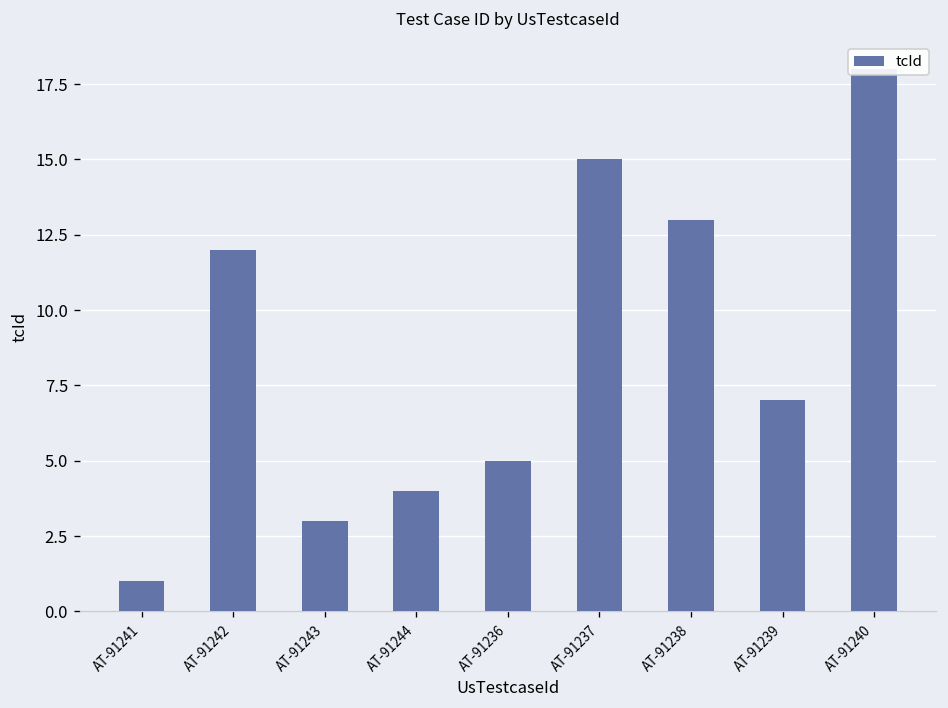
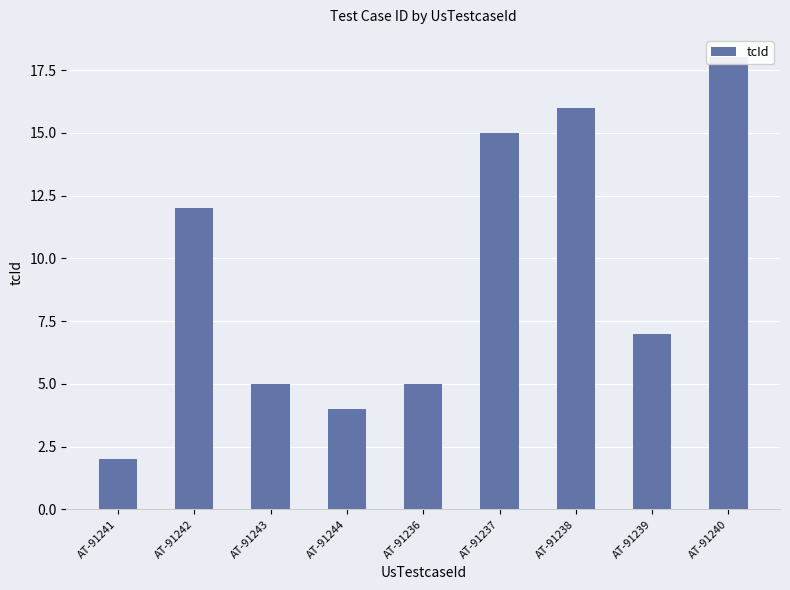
  {
-   "AT-91241": 1,
+   "AT-91241": 2,
    "AT-91242": 12,
-   "AT-91243": 3,
+   "AT-91243": 5,
    "AT-91244": 4,
    "AT-91236": 5,
    "AT-91237": 15,
-   "AT-91238": 13,
+   "AT-91238": 16,
    "AT-91239": 7
  }
